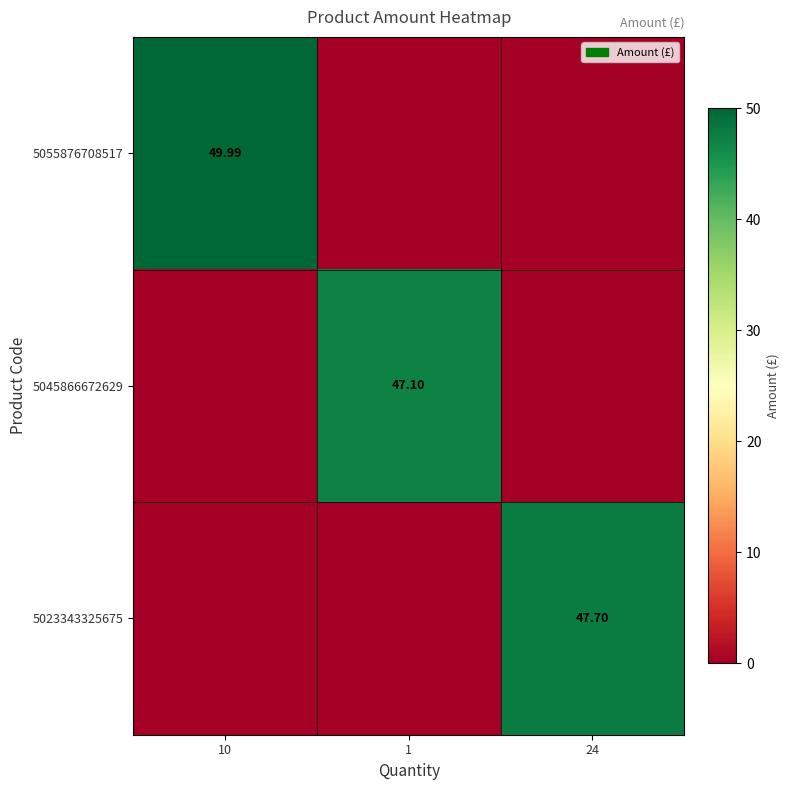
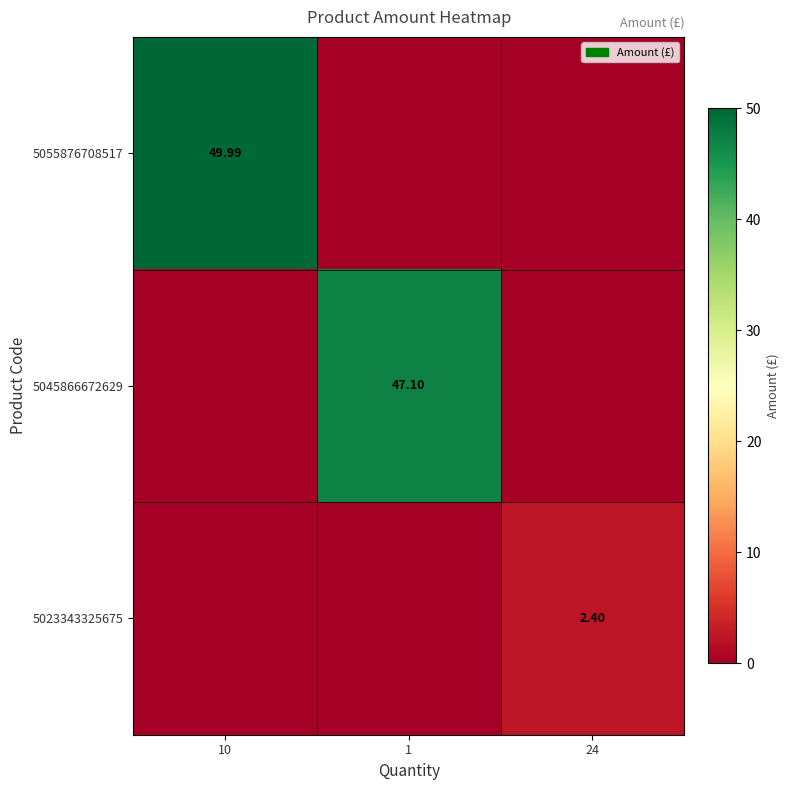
  {
    "5055876708517": {
      "10": 49.99
    },
    "5045866672629": {
      "1": 47.10
    },
    "5023343325675": {
-     "24": 47.70
+     "24": 2.40
    }
  }
